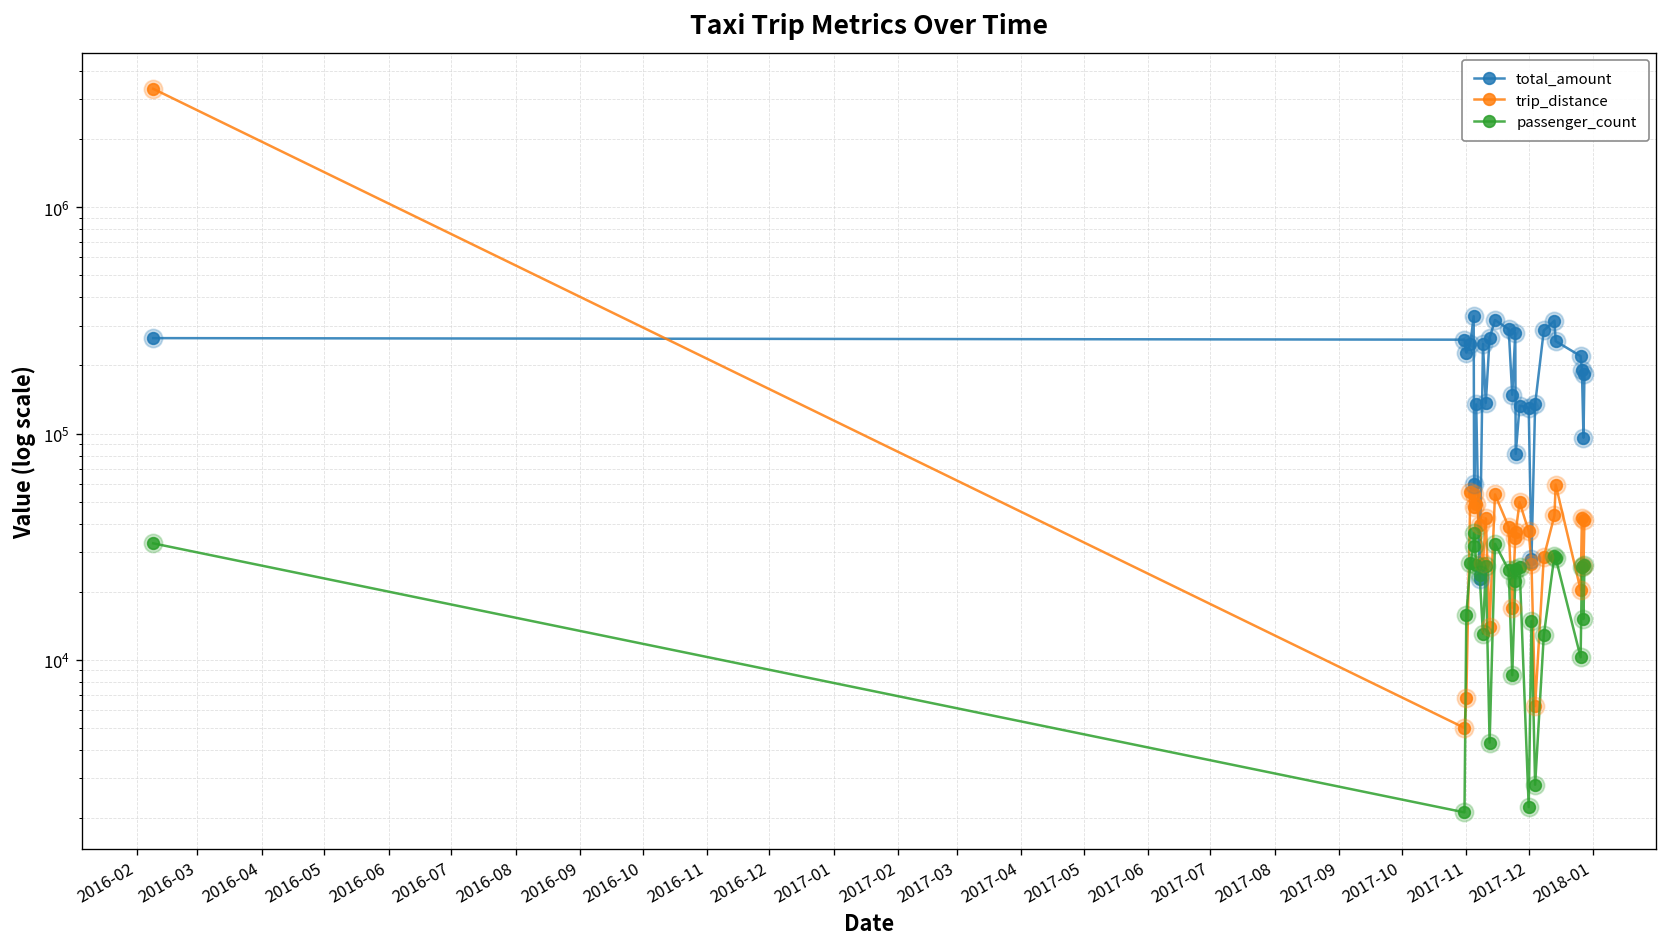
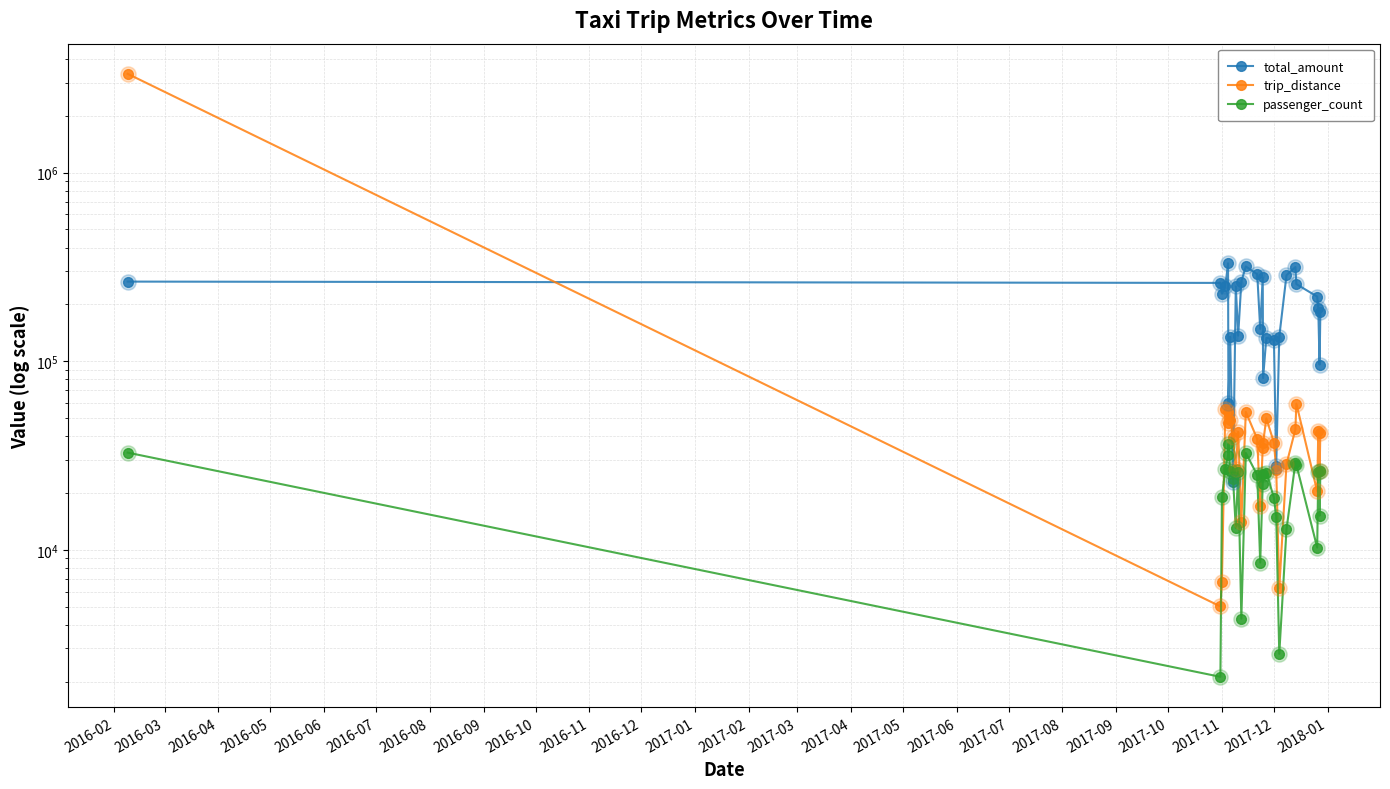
  {
    "total_amount": {
      "2017-11": 230000,
      "2017-12": 130000
    },
    "trip_distance": {
      "2017-11": 6800,
      "2017-12": 37000
    },
    "passenger_count": {
-     "2017-11": 16000,
-     "2017-12": 2200
+     "2017-11": 19000,
+     "2017-12": 19000
    }
  }
